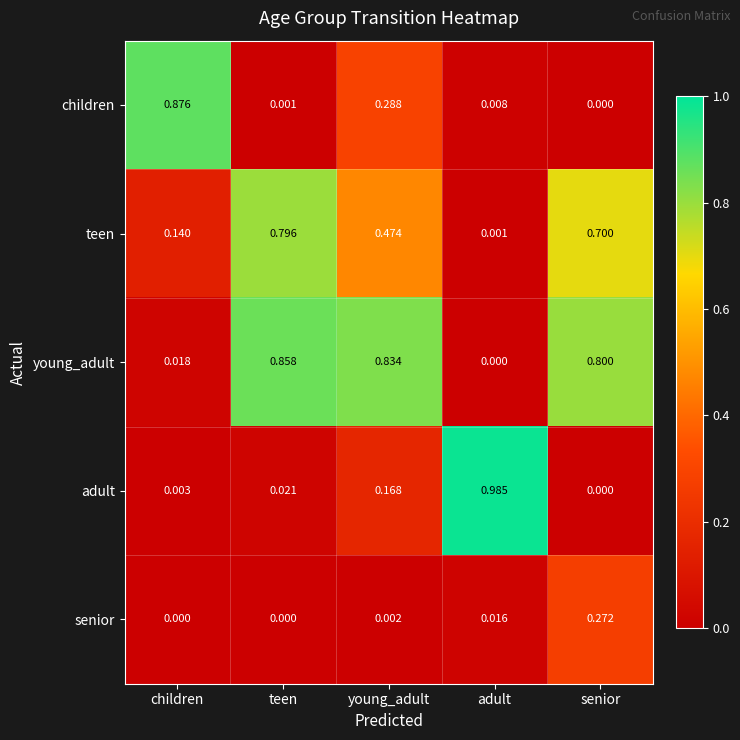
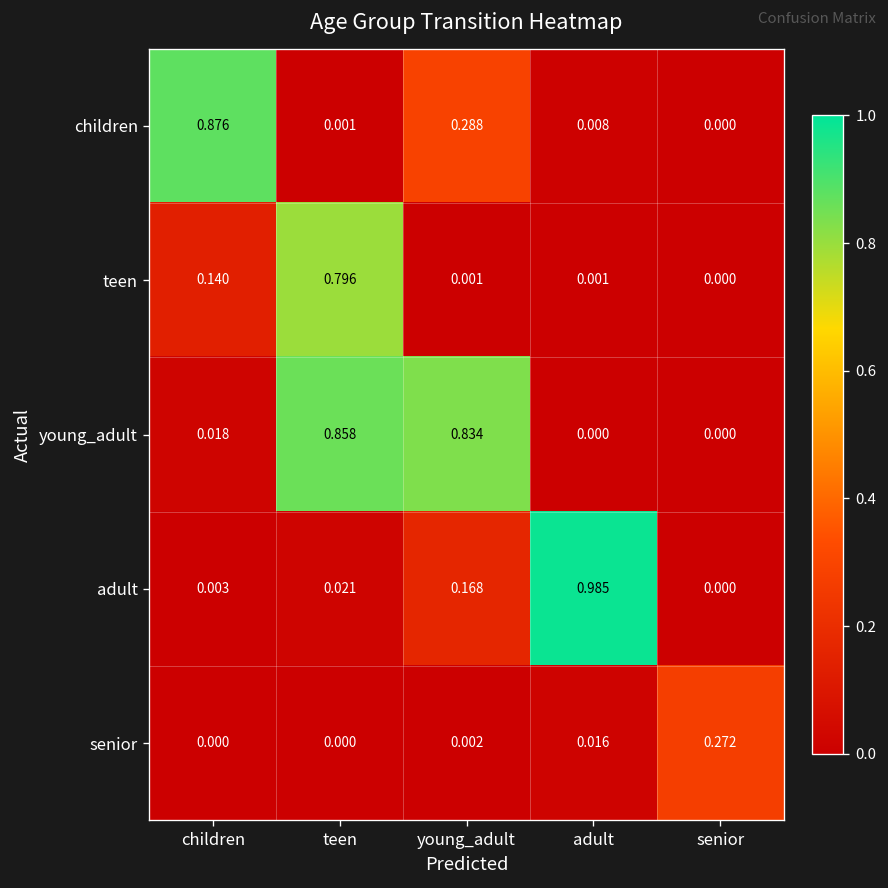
  {
    "children": {
      "children": 0.876,
      "teen": 0.001,
      "young_adult": 0.288,
      "adult": 0.008,
      "senior": 0.000
    },
    "teen": {
      "children": 0.140,
      "teen": 0.796,
-     "young_adult": 0.474,
+     "young_adult": 0.001,
      "adult": 0.001,
-     "senior": 0.700
+     "senior": 0.000
    },
    "young_adult": {
      "children": 0.018,
      "teen": 0.858,
      "young_adult": 0.834,
      "adult": 0.000,
-     "senior": 0.800
+     "senior": 0.000
    },
    "adult": {
      "children": 0.003,
      "teen": 0.021,
      "young_adult": 0.168,
      "adult": 0.985,
      "senior": 0.000
    },
    "senior": {
      "children": 0.000,
      "teen": 0.000,
      "young_adult": 0.002,
      "adult": 0.016,
      "senior": 0.272
    }
  }
